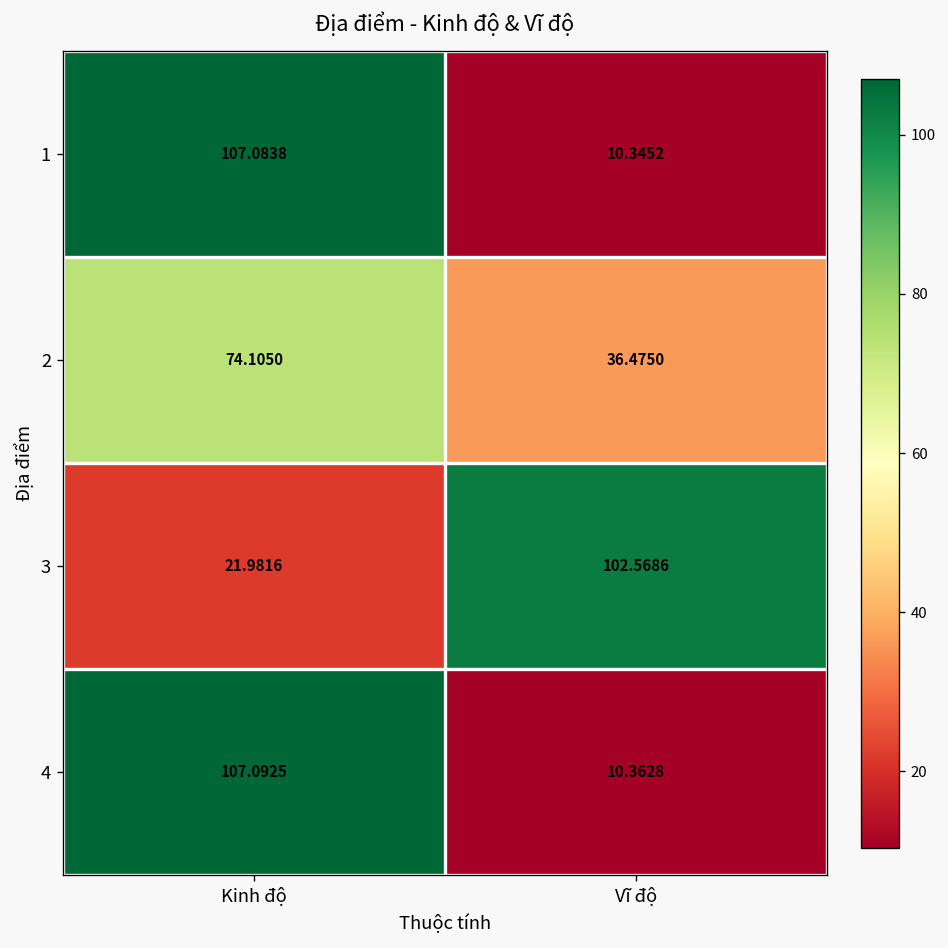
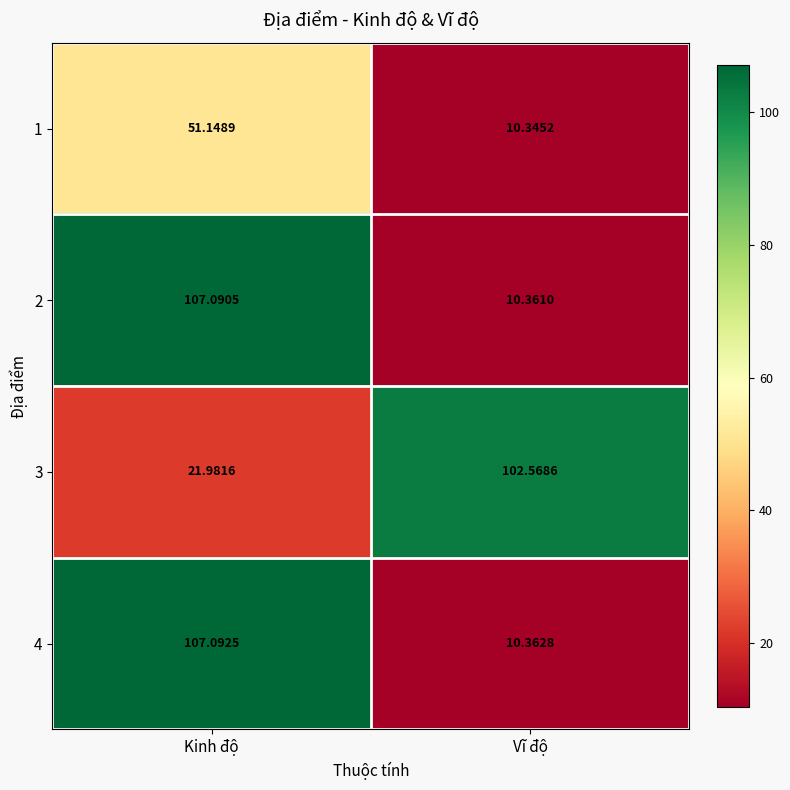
  {
    "1": {
-     "Kinh độ": 107.0838,
+     "Kinh độ": 51.1489,
      "Vĩ độ": 10.3452
    },
    "2": {
-     "Kinh độ": 74.1050,
-     "Vĩ độ": 36.4750
+     "Kinh độ": 107.0905,
+     "Vĩ độ": 10.3610
    },
    "3": {
      "Kinh độ": 21.9816,
      "Vĩ độ": 102.5686
    },
    "4": {
      "Kinh độ": 107.0925,
      "Vĩ độ": 10.3628
    }
  }
